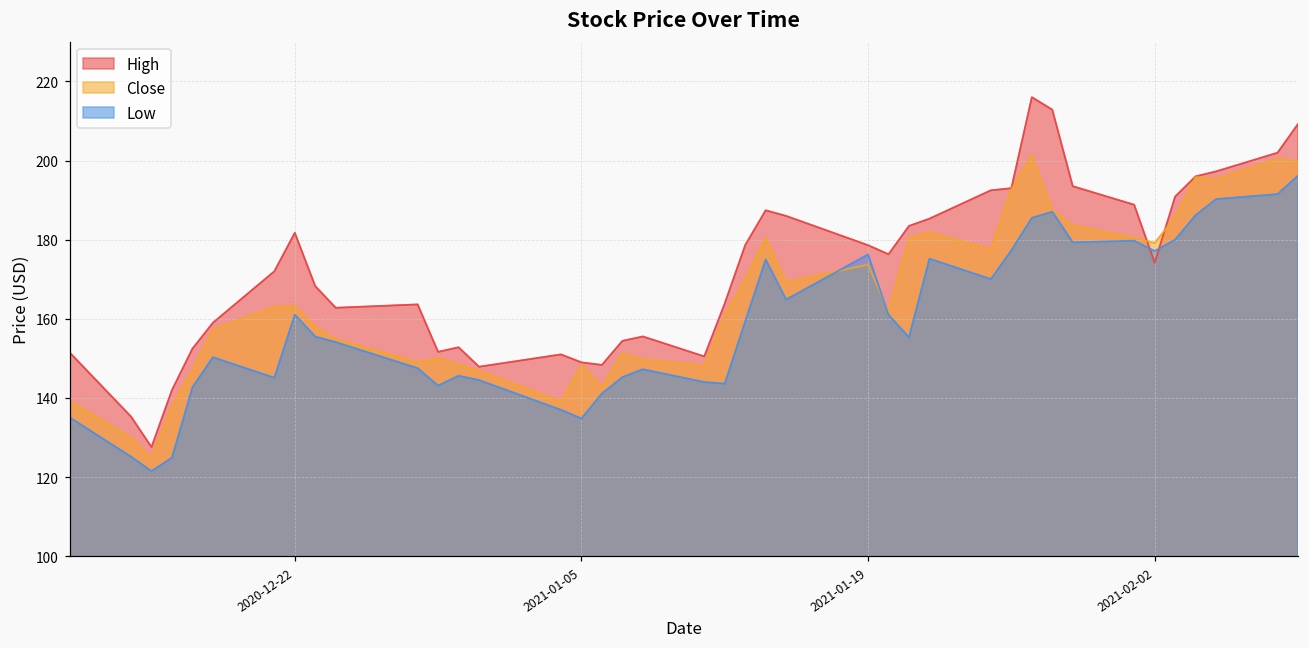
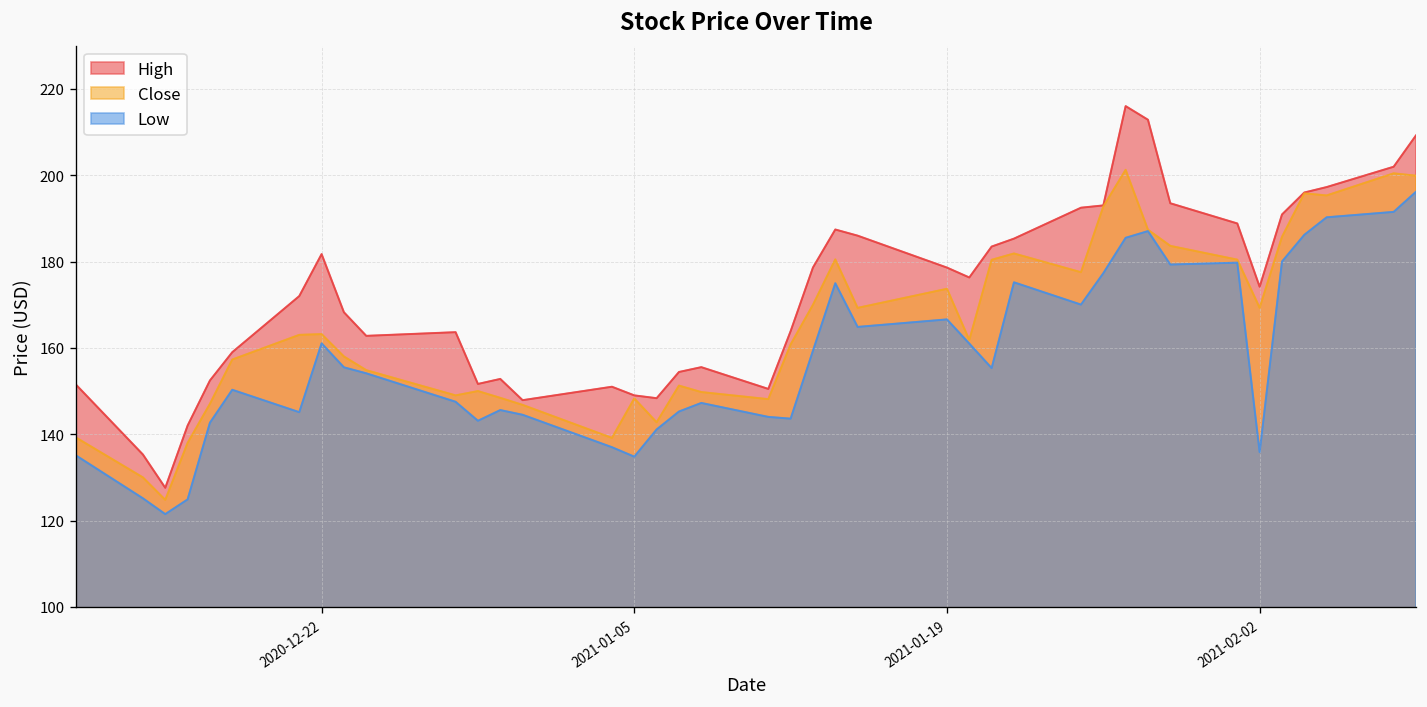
  {
    "High": {
      "2020-12-22": 182,
      "2021-01-19": 179,
      "2021-02-02": 174
    },
    "Close": {
      "2020-12-22": 163,
      "2021-01-19": 174,
-     "2021-02-02": 179
+     "2021-02-02": 169
    },
    "Low": {
      "2020-12-22": 161,
      "2021-01-05": 135,
-     "2021-01-19": 176,
-     "2021-02-02": 177
+     "2021-01-19": 167,
+     "2021-02-02": 136
    }
  }
